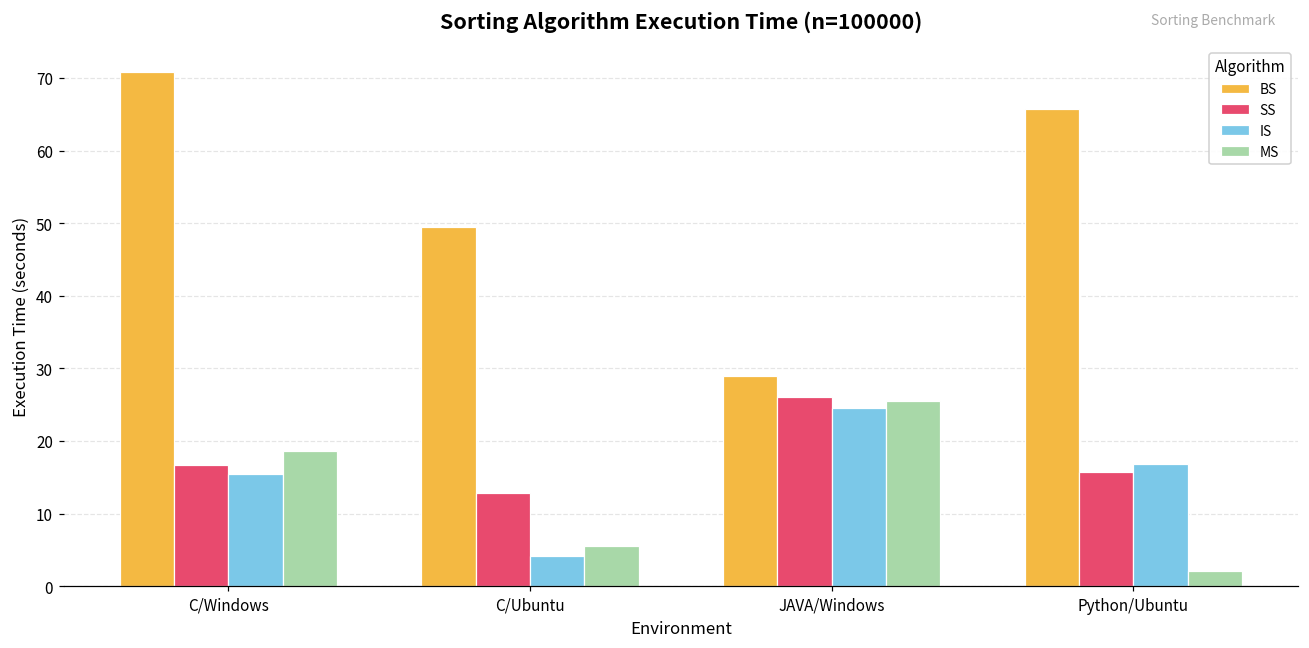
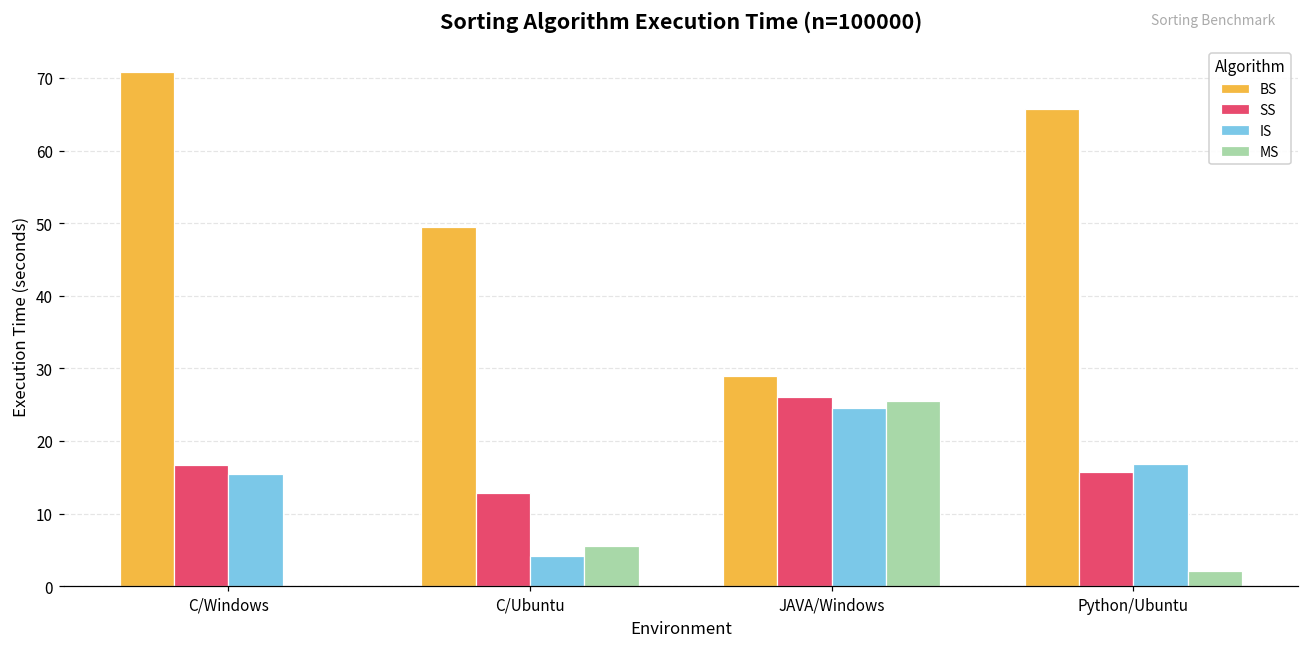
  {
    "BS": {
      "C/Windows": 71,
      "C/Ubuntu": 49,
      "JAVA/Windows": 29,
      "Python/Ubuntu": 66
    },
    "SS": {
      "C/Windows": 17,
      "C/Ubuntu": 13,
      "JAVA/Windows": 26,
      "Python/Ubuntu": 16
    },
    "IS": {
      "C/Windows": 15,
      "C/Ubuntu": 4,
      "JAVA/Windows": 25,
      "Python/Ubuntu": 17
    },
    "MS": {
-     "C/Windows": 19,
+     "C/Windows": 0,
      "C/Ubuntu": 5,
      "JAVA/Windows": 26,
      "Python/Ubuntu": 2
    }
  }
